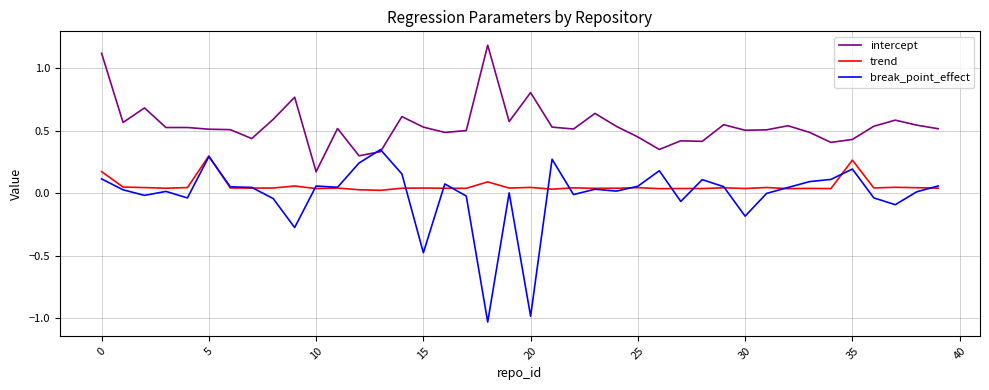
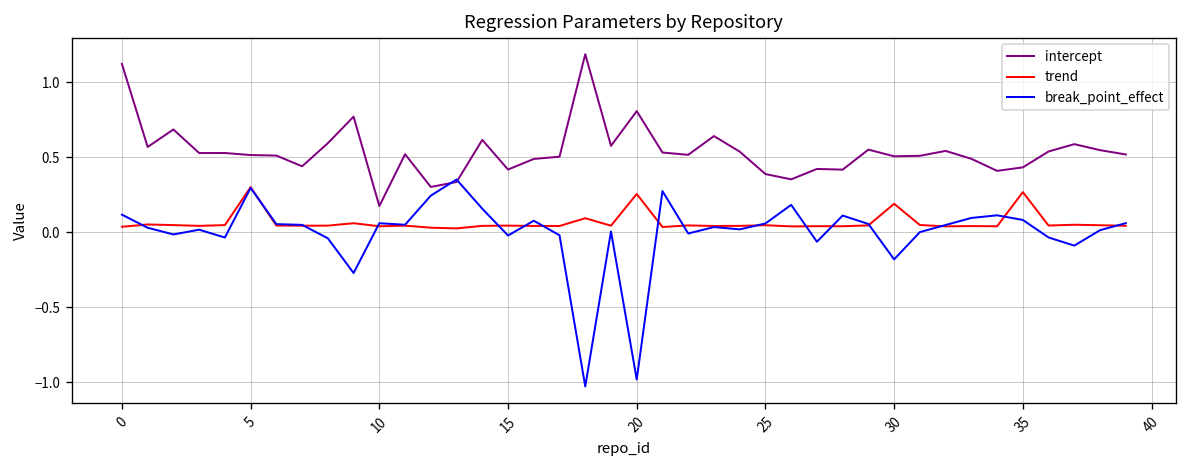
  {
    "intercept": {
      "0": 1.12,
      "5": 0.51,
      "10": 0.17,
-     "15": 0.53,
+     "15": 0.42,
      "20": 0.81,
-     "25": 0.45,
+     "25": 0.39,
      "30": 0.51,
      "35": 0.43
    },
    "trend": {
-     "0": 0.17,
+     "0": 0.04,
      "10": 0.04,
      "15": 0.04,
-     "20": 0.05,
-     "30": 0.04,
+     "20": 0.25,
+     "30": 0.19,
      "35": 0.27
    },
    "break_point_effect": {
      "0": 0.12,
      "10": 0.06,
-     "15": -0.47,
+     "15": -0.02,
      "20": -0.98,
      "30": -0.18,
-     "35": 0.20
+     "35": 0.08
    }
  }
